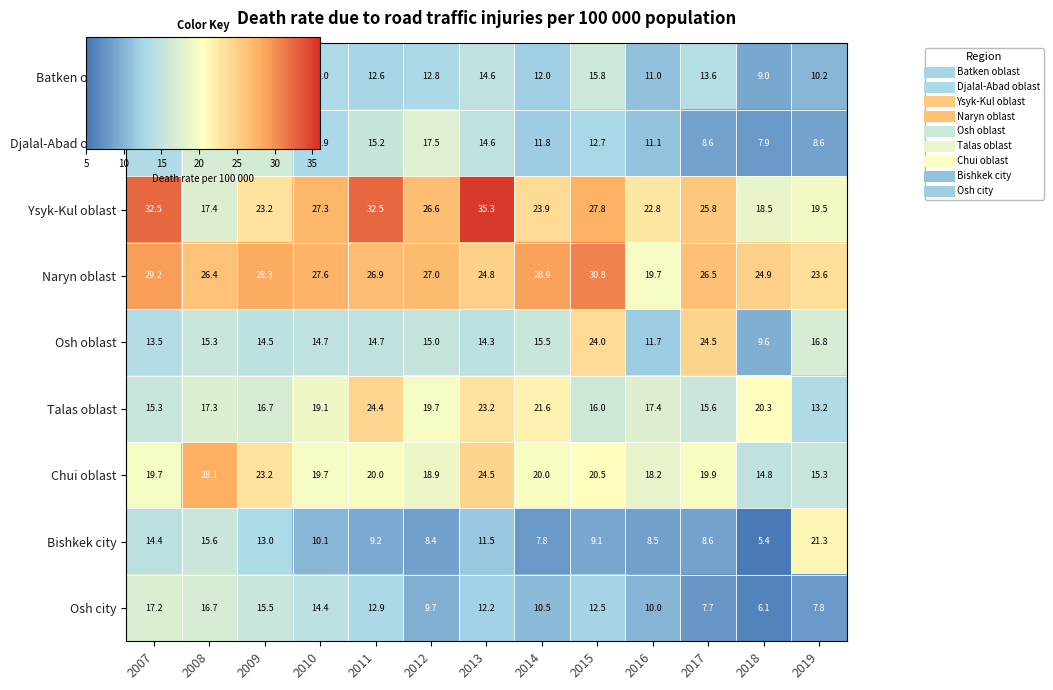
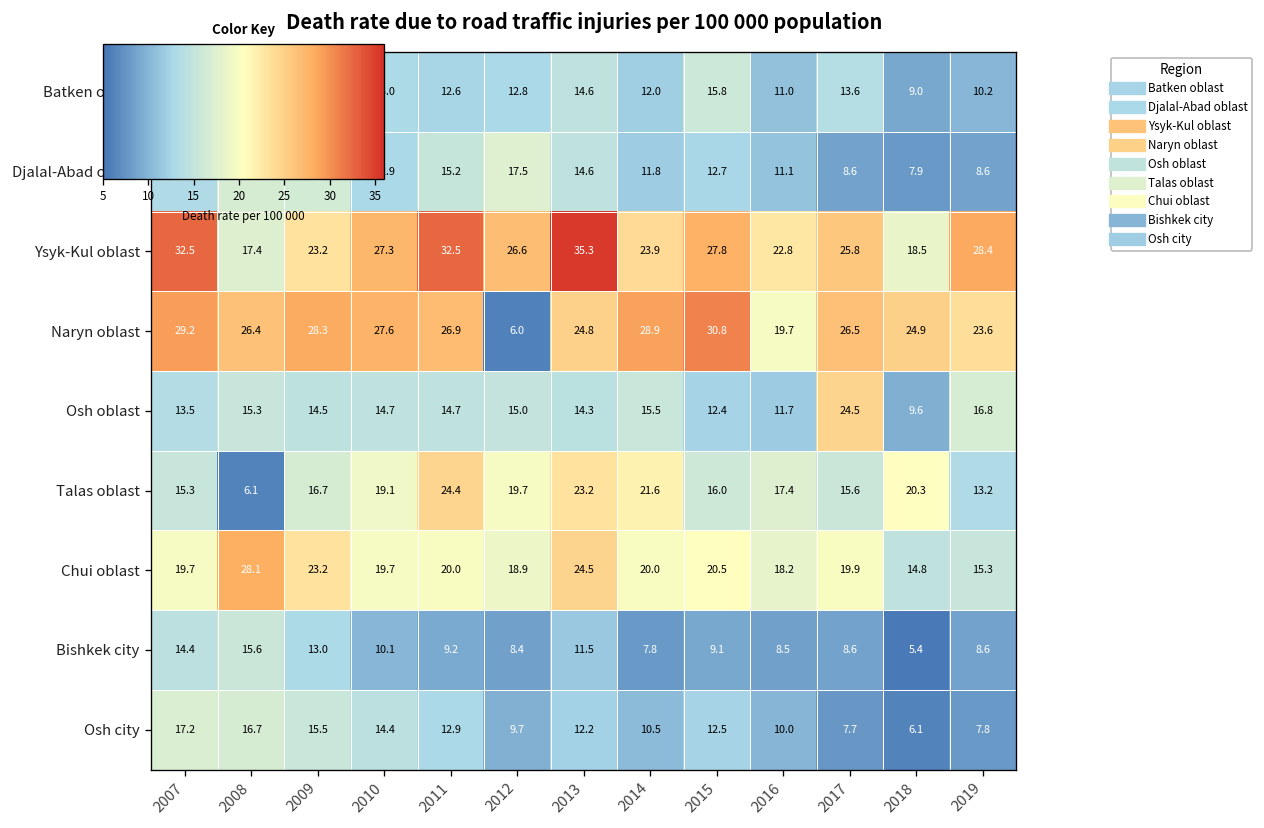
  {
    "Djalal-Abad oblast": {
      "2010": 12.9,
      "2011": 15.2,
      "2012": 17.5,
      "2013": 14.6,
      "2014": 11.8,
      "2015": 12.7,
      "2016": 11.1,
      "2017": 8.6,
      "2018": 7.9,
      "2019": 8.6
    },
    "Ysyk-Kul oblast": {
      "2007": 32.5,
      "2008": 17.4,
      "2009": 23.2,
      "2010": 27.3,
      "2011": 32.5,
      "2012": 26.6,
      "2013": 35.3,
      "2014": 23.9,
      "2015": 27.8,
      "2016": 22.8,
      "2017": 25.8,
      "2018": 18.5,
-     "2019": 19.5
+     "2019": 28.4
    },
    "Naryn oblast": {
      "2007": 29.2,
      "2008": 26.4,
      "2009": 28.3,
      "2010": 27.6,
      "2011": 26.9,
-     "2012": 27.0,
+     "2012": 6.0,
      "2013": 24.8,
      "2014": 28.9,
      "2015": 30.8,
      "2016": 19.7,
      "2017": 26.5,
      "2018": 24.9,
      "2019": 23.6
    },
    "Osh oblast": {
      "2007": 13.5,
      "2008": 15.3,
      "2009": 14.5,
      "2010": 14.7,
      "2011": 14.7,
      "2012": 15.0,
      "2013": 14.3,
      "2014": 15.5,
-     "2015": 24.0,
+     "2015": 12.4,
      "2016": 11.7,
      "2017": 24.5,
      "2018": 9.6,
      "2019": 16.8
    },
    "Talas oblast": {
      "2007": 15.3,
-     "2008": 17.3,
+     "2008": 6.1,
      "2009": 16.7,
      "2010": 19.1,
      "2011": 24.4,
      "2012": 19.7,
      "2013": 23.2,
      "2014": 21.6,
      "2015": 16.0,
      "2016": 17.4,
      "2017": 15.6,
      "2018": 20.3,
      "2019": 13.2
    },
    "Chui oblast": {
      "2007": 19.7,
      "2008": 28.1,
      "2009": 23.2,
      "2010": 19.7,
      "2011": 20.0,
      "2012": 18.9,
      "2013": 24.5,
      "2014": 20.0,
      "2015": 20.5,
      "2016": 18.2,
      "2017": 19.9,
      "2018": 14.8,
      "2019": 15.3
    },
    "Bishkek city": {
      "2007": 14.4,
      "2008": 15.6,
      "2009": 13.0,
      "2010": 10.1,
      "2011": 9.2,
      "2012": 8.4,
      "2013": 11.5,
      "2014": 7.8,
      "2015": 9.1,
      "2016": 8.5,
      "2017": 8.6,
      "2018": 5.4,
-     "2019": 21.3
+     "2019": 8.6
    },
    "Osh city": {
      "2007": 17.2,
      "2008": 16.7,
      "2009": 15.5,
      "2010": 14.4,
      "2011": 12.9,
      "2012": 9.7,
      "2013": 12.2,
      "2014": 10.5,
      "2015": 12.5,
      "2016": 10.0,
      "2017": 7.7,
      "2018": 6.1,
      "2019": 7.8
    }
  }
